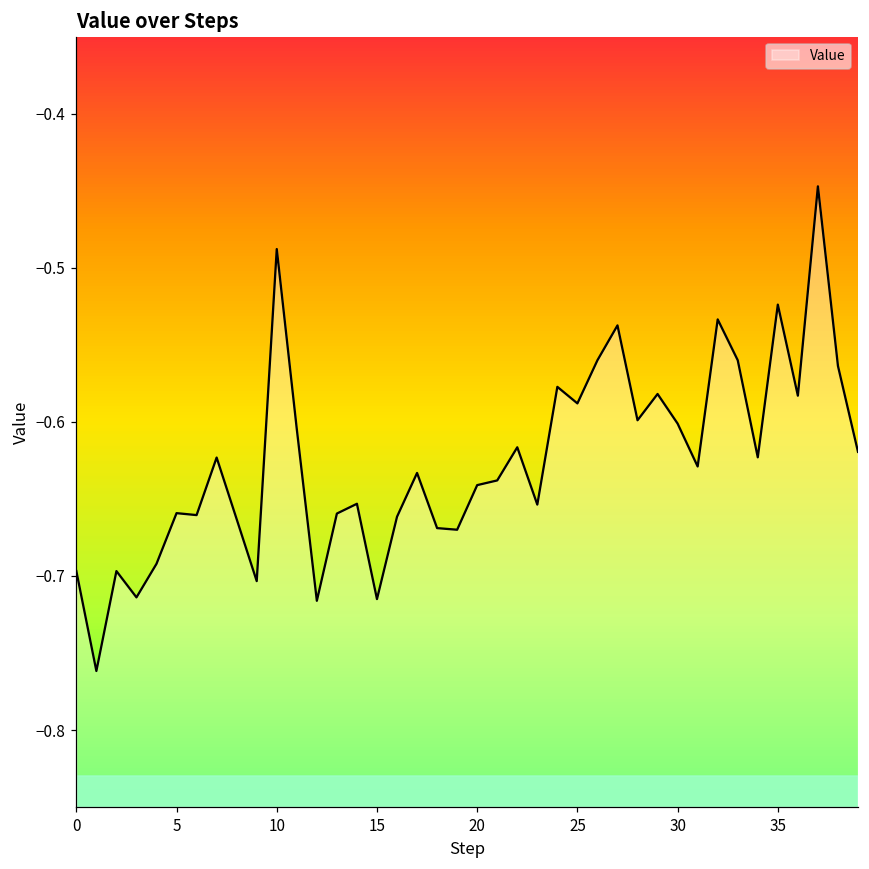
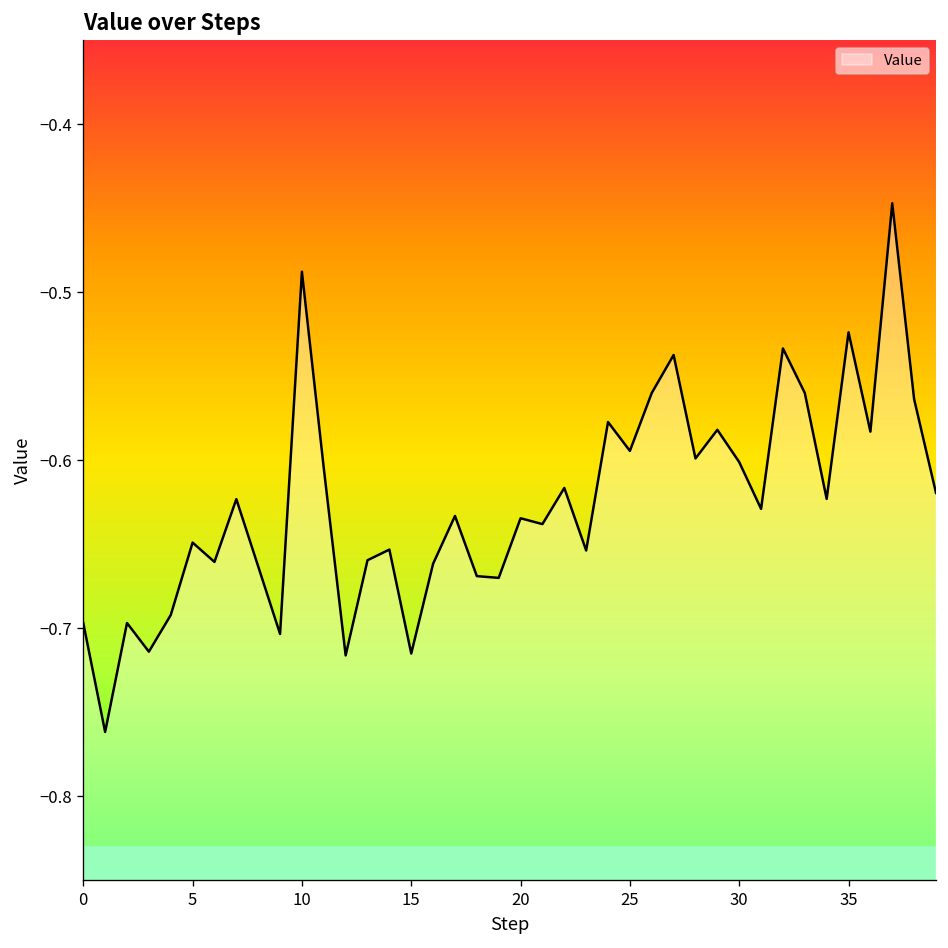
  {
    "0": -0.697,
-   "5": -0.659,
+   "5": -0.649,
    "10": -0.488,
    "15": -0.715,
-   "20": -0.641,
-   "25": -0.588,
+   "20": -0.635,
+   "25": -0.594,
    "30": -0.601,
    "35": -0.524
  }
